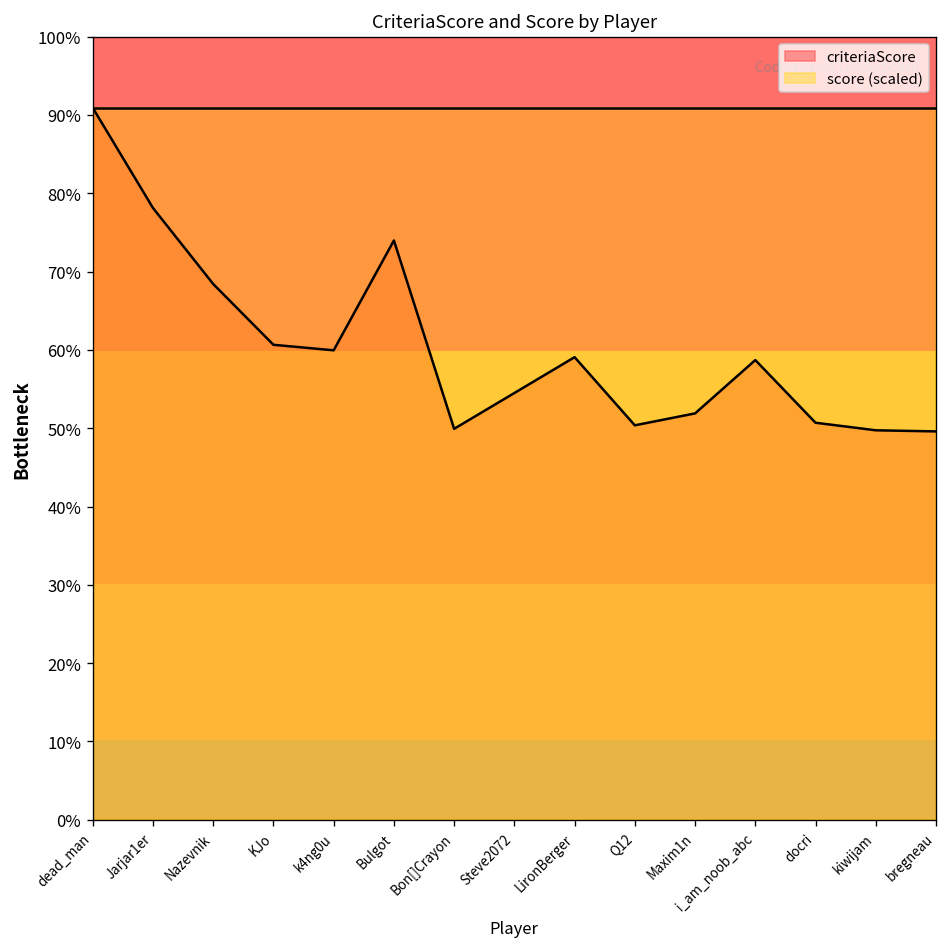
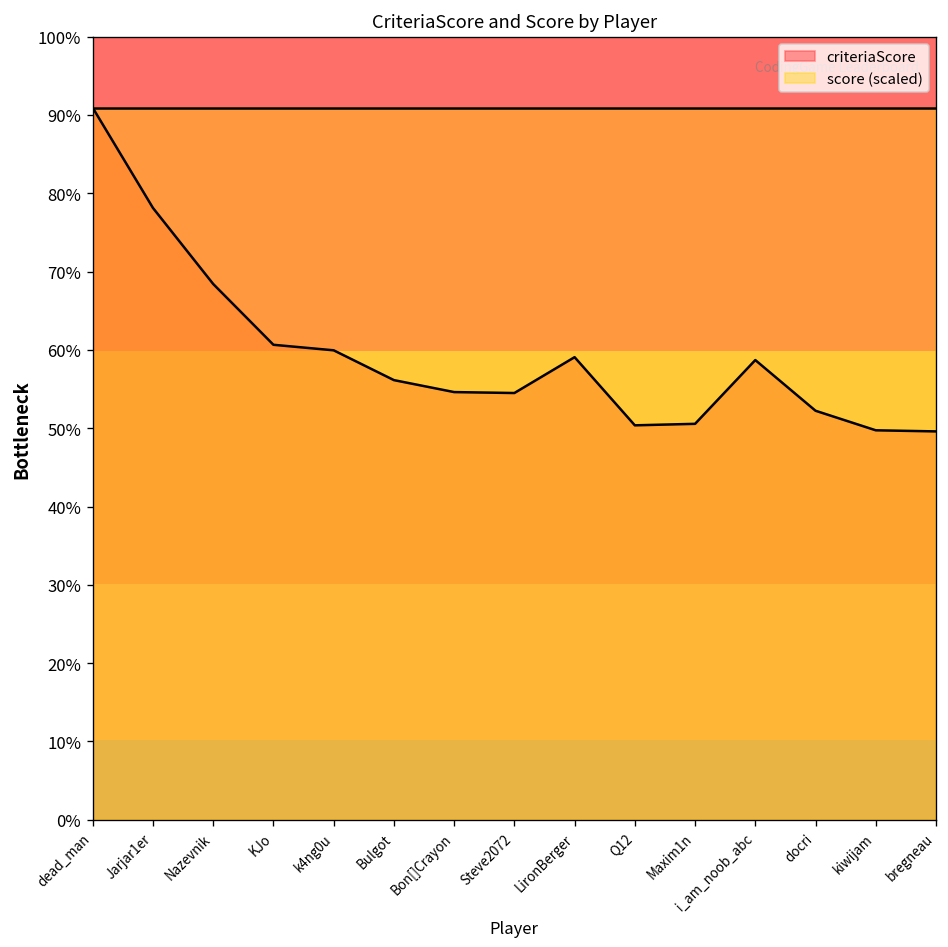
  {
    "criteriaScore": {
      "Jarjar1er": "78%",
      "Nazevnik": "68%",
      "KJo": "61%",
      "k4ng0u": "60%",
-     "Bulgot": "74%",
-     "Bon[]Crayon": "50%",
+     "Bulgot": "56%",
+     "Bon[]Crayon": "55%",
      "Steve2072": "54%",
      "LironBerger": "59%",
      "Q12": "50%",
-     "Maxim1n": "52%",
+     "Maxim1n": "51%",
      "i_am_noob_abc": "59%",
-     "docri": "51%",
+     "docri": "52%",
      "kiwijam": "50%",
      "bregneau": "50%"
    },
    "score (scaled)": {
      "Jarjar1er": "91%",
      "Nazevnik": "91%",
      "KJo": "91%",
      "k4ng0u": "91%",
      "Bulgot": "91%",
      "Bon[]Crayon": "91%",
      "Steve2072": "91%",
      "LironBerger": "91%",
      "Q12": "91%",
      "Maxim1n": "91%",
      "i_am_noob_abc": "91%",
      "docri": "91%",
      "kiwijam": "91%",
      "bregneau": "91%"
    }
  }
